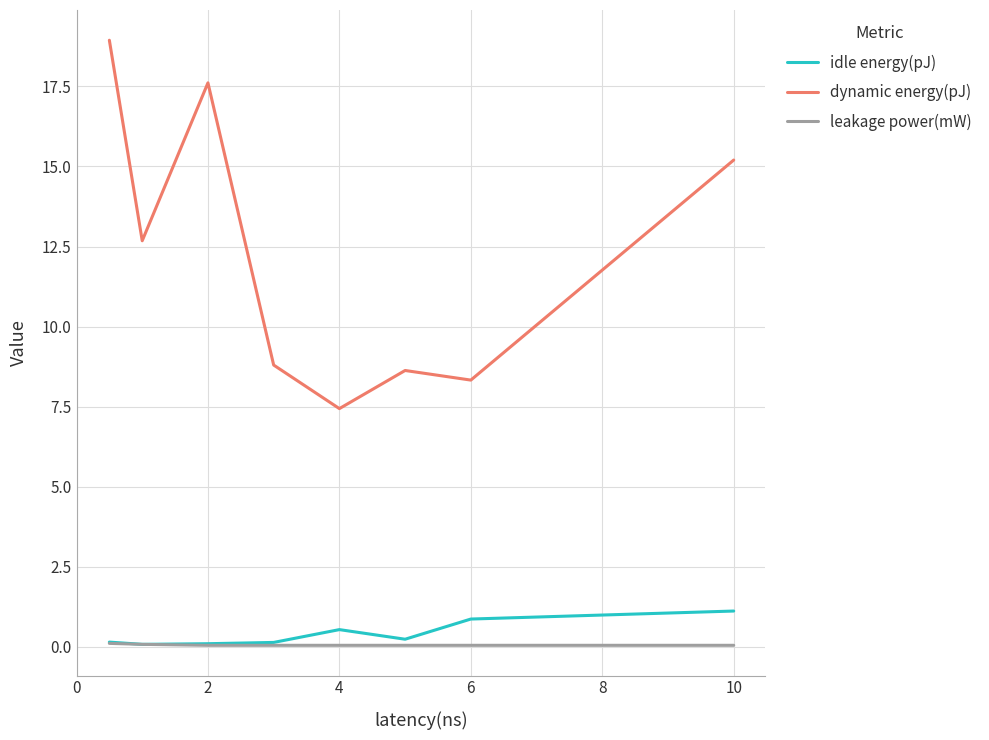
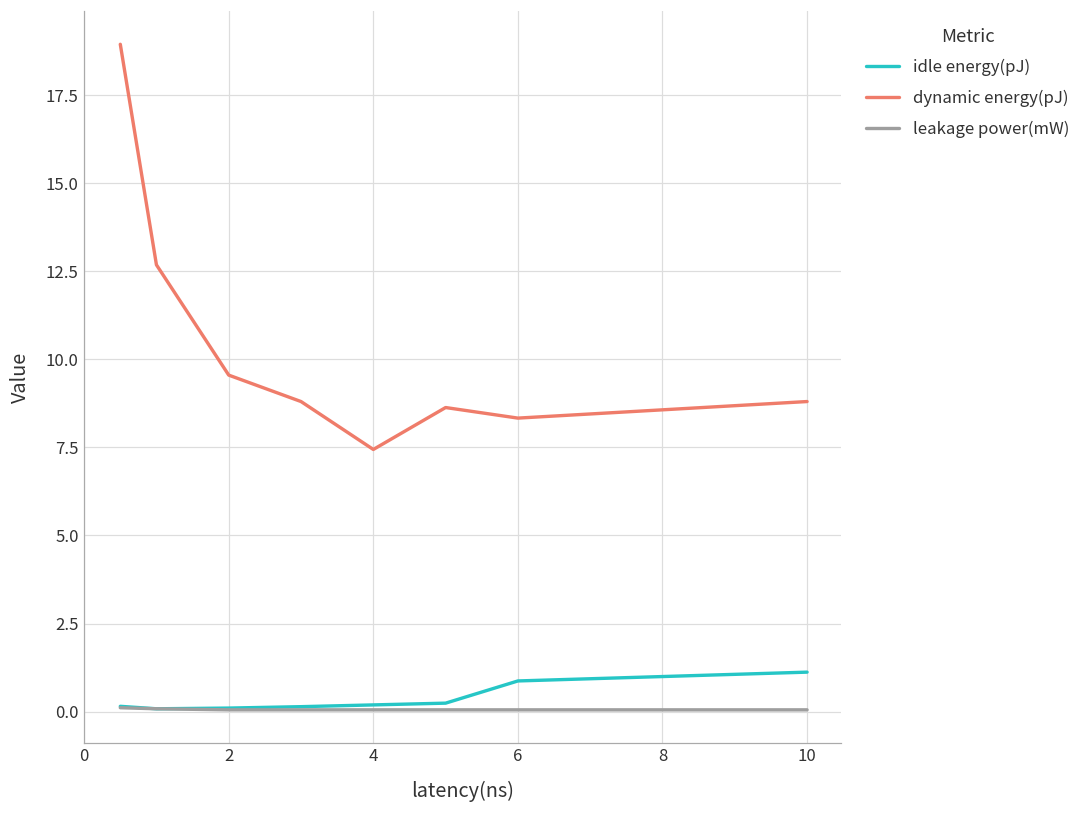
  {
    "idle energy(pJ)": {
-     "4": 0.5,
+     "4": 0.2,
      "6": 0.9,
      "10": 1.1
    },
    "dynamic energy(pJ)": {
-     "2": 17.6,
+     "2": 9.6,
      "4": 7.4,
      "6": 8.3,
-     "10": 15.2
+     "10": 8.8
    },
    "leakage power(mW)": {
      "4": 0.1,
      "6": 0.1,
      "10": 0.1
    }
  }
